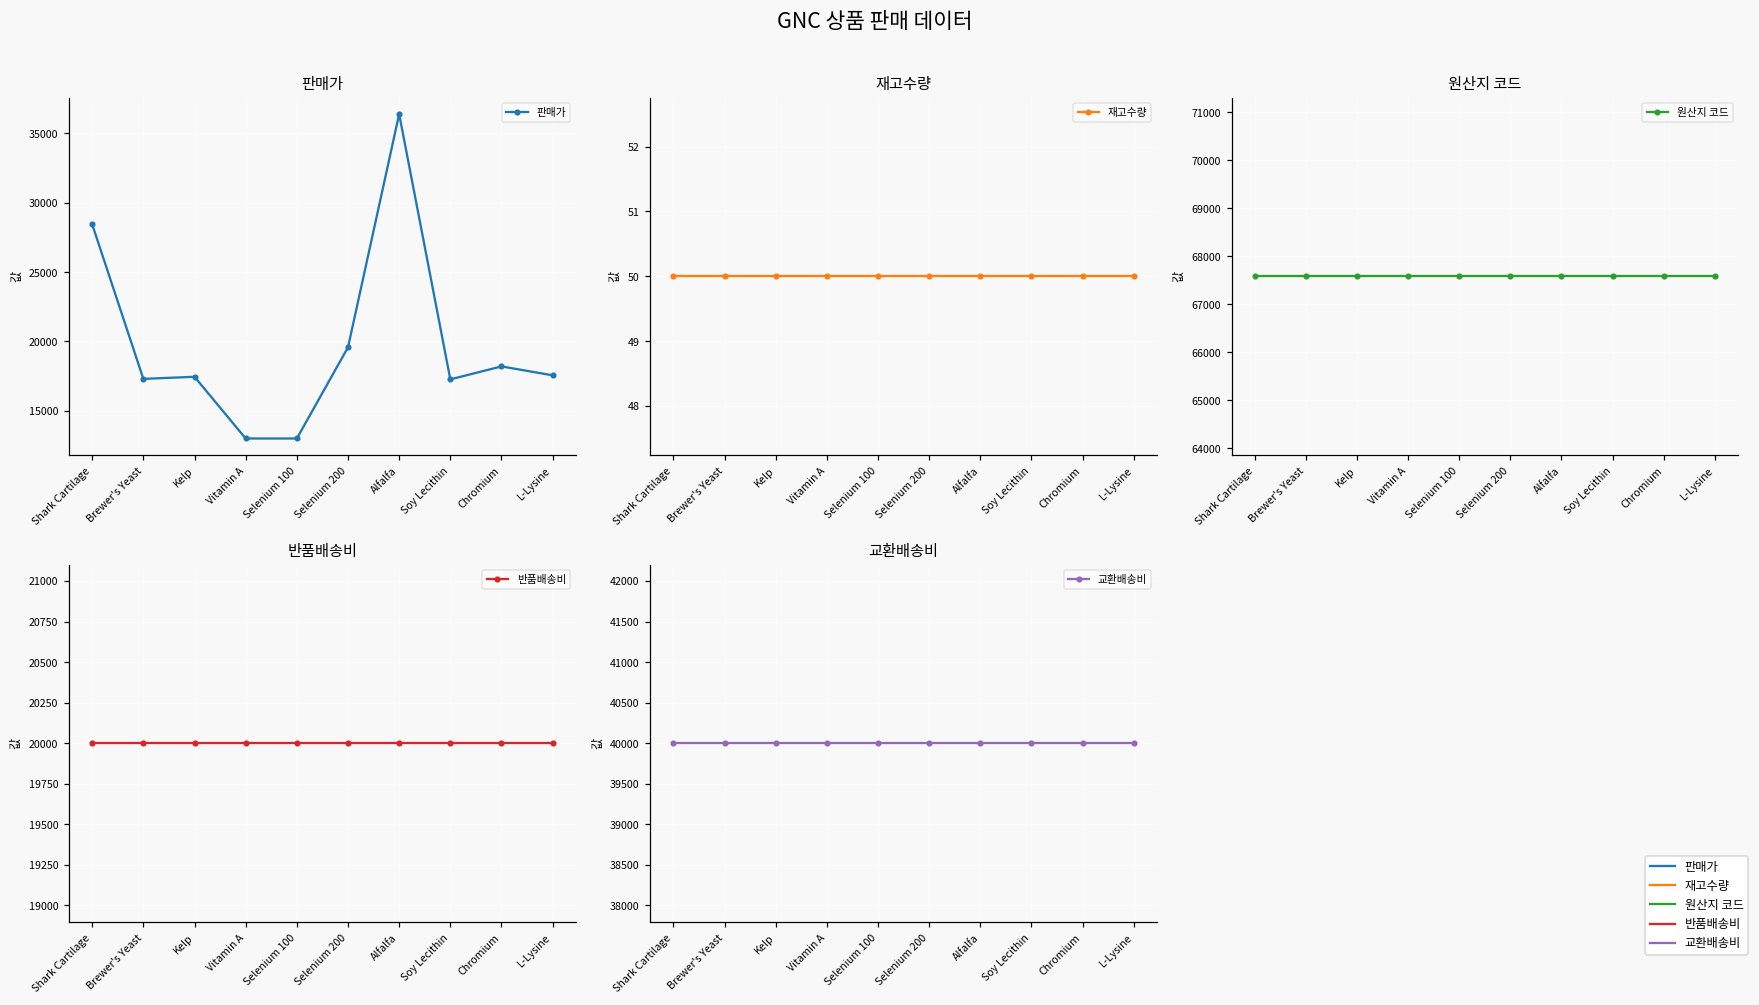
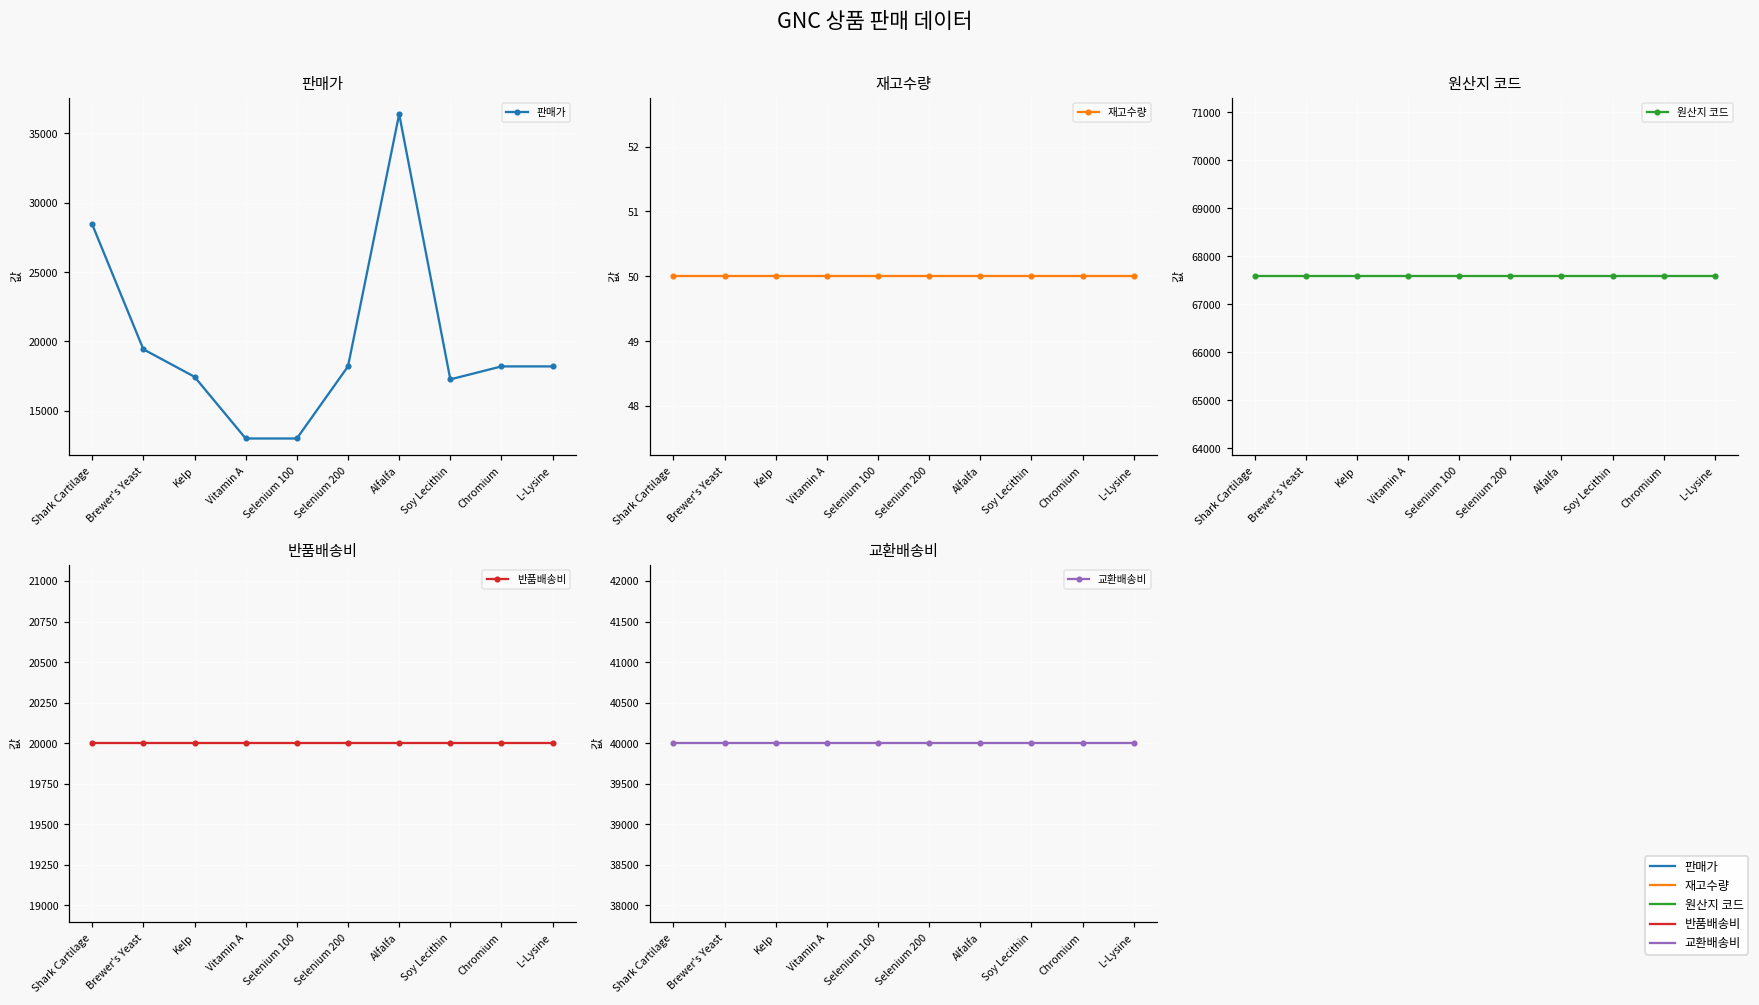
  {
    "판매가": {
      "Shark Cartilage": 28400,
-     "Brewer's Yeast": 17300,
+     "Brewer's Yeast": 19400,
      "Kelp": 17500,
      "Vitamin A": 13000,
      "Selenium 100": 13000,
-     "Selenium 200": 19600,
+     "Selenium 200": 18200,
      "Alfalfa": 36400,
      "Soy Lecithin": 17300,
      "Chromium": 18200,
-     "L-Lysine": 17600
+     "L-Lysine": 18200
    },
    "재고수량": {
      "Shark Cartilage": 50.0,
      "Brewer's Yeast": 50.0,
      "Kelp": 50.0,
      "Vitamin A": 50.0,
      "Selenium 100": 50.0,
      "Selenium 200": 50.0,
      "Alfalfa": 50.0,
      "Soy Lecithin": 50.0,
      "Chromium": 50.0,
      "L-Lysine": 50.0
    },
    "원산지 코드": {
      "Shark Cartilage": 67600,
      "Brewer's Yeast": 67600,
      "Kelp": 67600,
      "Vitamin A": 67600,
      "Selenium 100": 67600,
      "Selenium 200": 67600,
      "Alfalfa": 67600,
      "Soy Lecithin": 67600,
      "Chromium": 67600,
      "L-Lysine": 67600
    },
    "반품배송비": {
      "Shark Cartilage": 20000,
      "Brewer's Yeast": 20000,
      "Kelp": 20000,
      "Vitamin A": 20000,
      "Selenium 100": 20000,
      "Selenium 200": 20000,
      "Alfalfa": 20000,
      "Soy Lecithin": 20000,
      "Chromium": 20000,
      "L-Lysine": 20000
    },
    "교환배송비": {
      "Shark Cartilage": 40000,
      "Brewer's Yeast": 40000,
      "Kelp": 40000,
      "Vitamin A": 40000,
      "Selenium 100": 40000,
      "Selenium 200": 40000,
      "Alfalfa": 40000,
      "Soy Lecithin": 40000,
      "Chromium": 40000,
      "L-Lysine": 40000
    }
  }
